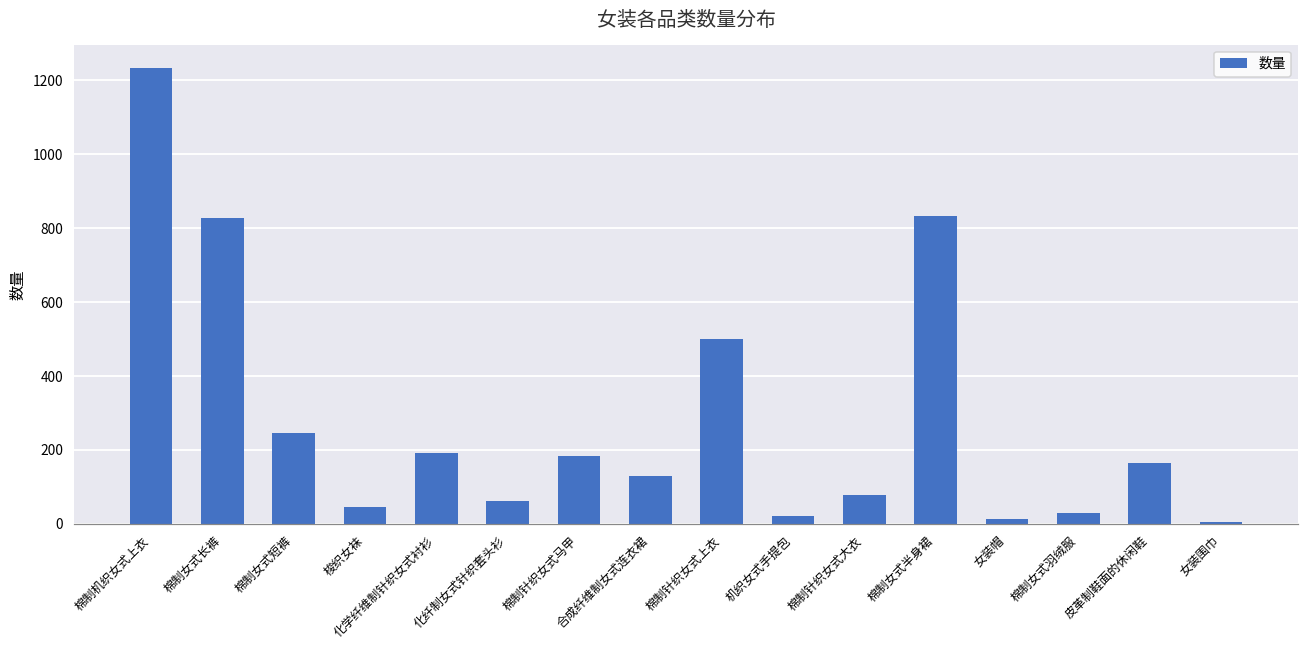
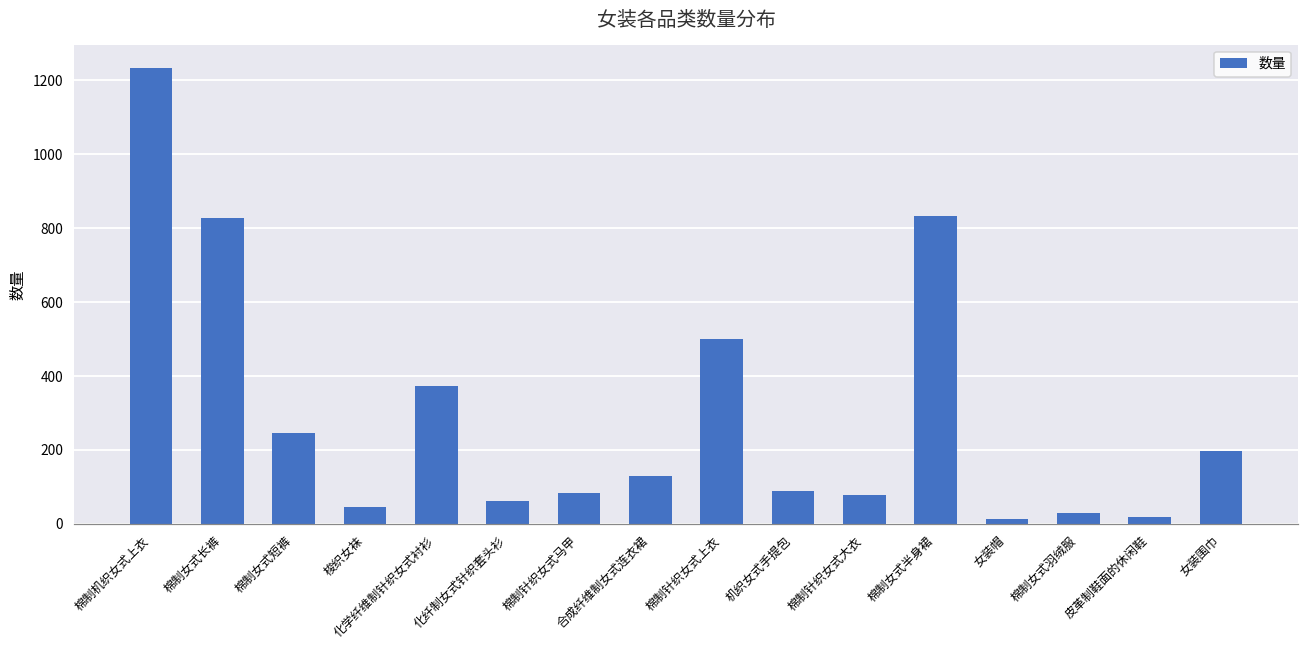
  {
    "棉制机织女式上衣": 1240,
    "棉制女式长裤": 830,
    "棉制女式短裤": 250,
    "梭织女袜": 50,
-   "化学纤维制针织女式衬衫": 190,
+   "化学纤维制针织女式衬衫": 370,
    "化纤制女式针织套头衫": 60,
-   "棉制针织女式马甲": 180,
+   "棉制针织女式马甲": 80,
    "合成纤维制女式连衣裙": 130,
    "棉制针织女式上衣": 500,
-   "机织女式手提包": 20,
+   "机织女式手提包": 90,
    "棉制针织女式大衣": 80,
    "棉制女式半身裙": 830,
    "女装帽": 10,
    "棉制女式羽绒服": 30,
-   "皮革制鞋面的休闲鞋": 170,
-   "女装围巾": 10
+   "皮革制鞋面的休闲鞋": 20,
+   "女装围巾": 200
  }
